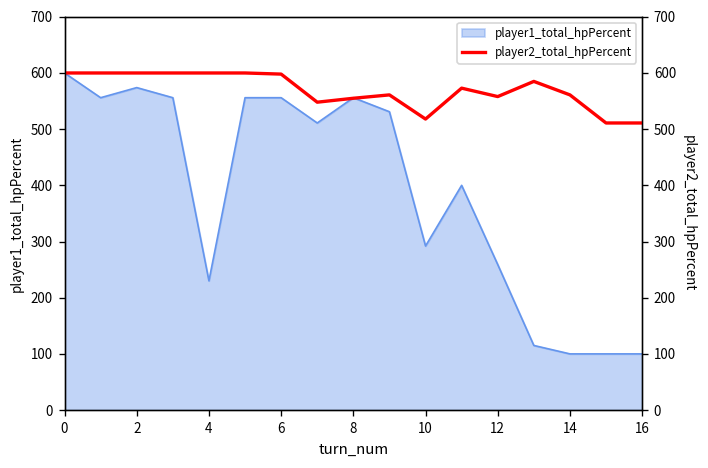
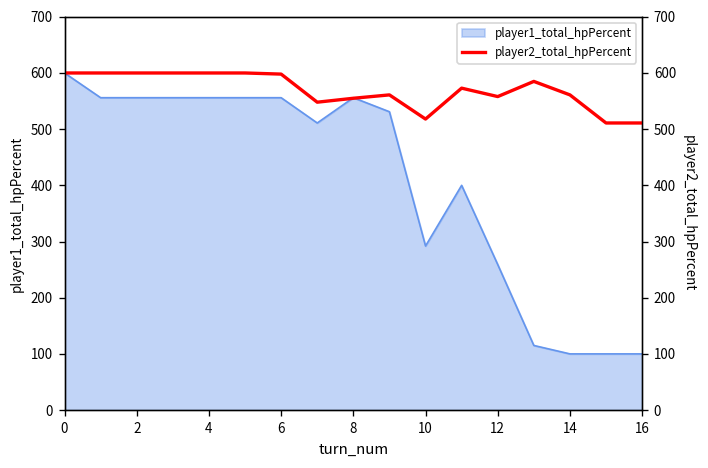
  {
    "player1_total_hpPercent": {
      "0": 600,
-     "2": 570,
-     "4": 230,
+     "2": 560,
+     "4": 560,
      "6": 560,
      "8": 560,
      "10": 290,
      "12": 260,
      "14": 100,
      "16": 100
    },
    "player2_total_hpPercent": {
      "0": 600,
      "2": 600,
      "4": 600,
      "6": 600,
      "8": 560,
      "10": 520,
      "12": 560,
      "14": 560,
      "16": 510
    }
  }
